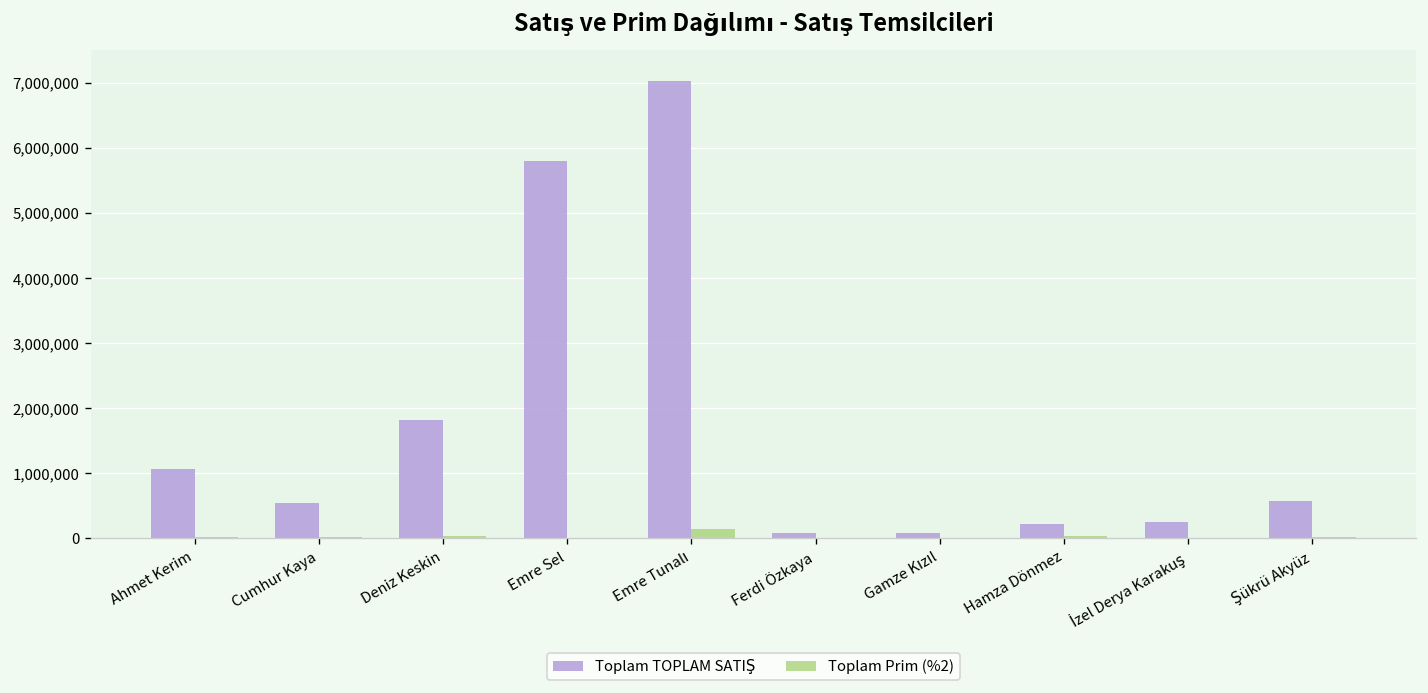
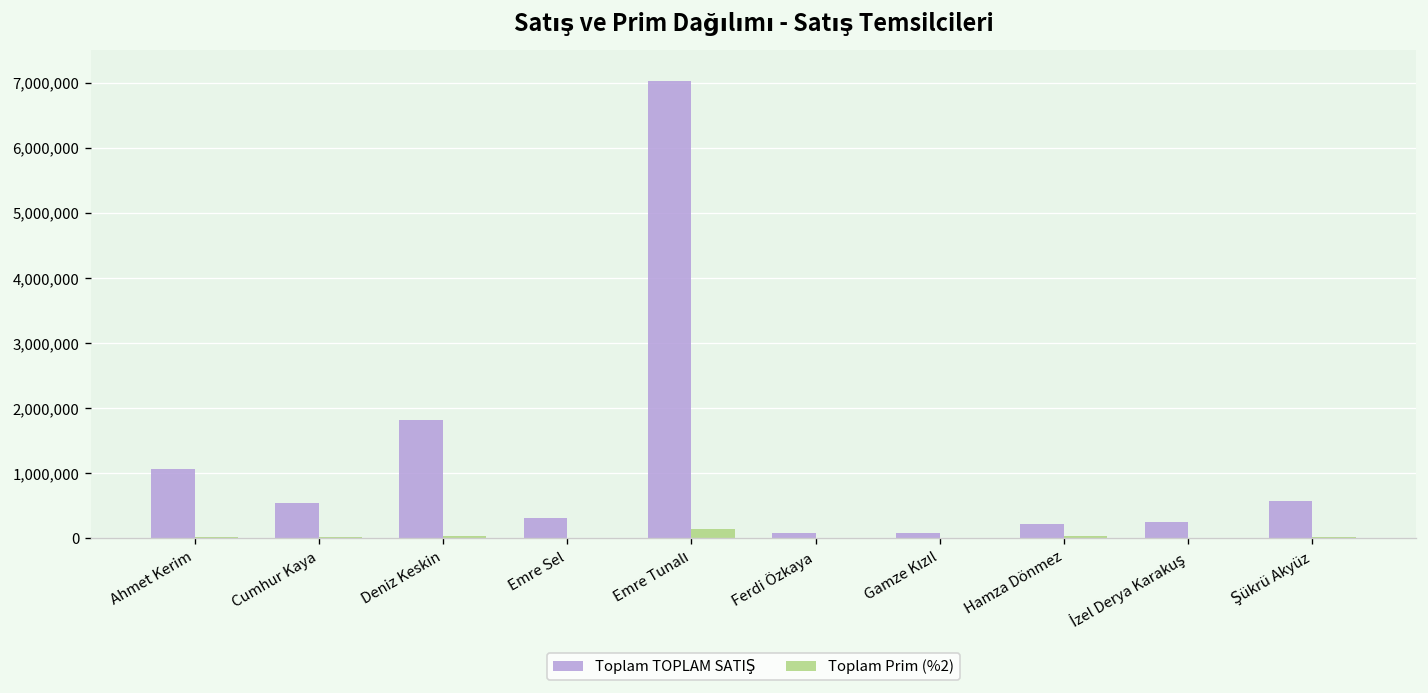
  {
    "Toplam TOPLAM SATIŞ": {
      "Ahmet Kerim": "1,100,000",
      "Cumhur Kaya": "500,000",
      "Deniz Keskin": "1,800,000",
-     "Emre Sel": "5,800,000",
+     "Emre Sel": "300,000",
      "Emre Tunalı": "7,000,000",
      "Ferdi Özkaya": "100,000",
      "Gamze Kızıl": "100,000",
      "Hamza Dönmez": "200,000",
      "İzel Derya Karakuş": "200,000",
      "Şükrü Akyüz": "600,000"
    },
    "Toplam Prim (%2)": {
      "Emre Tunalı": "100,000"
    }
  }
